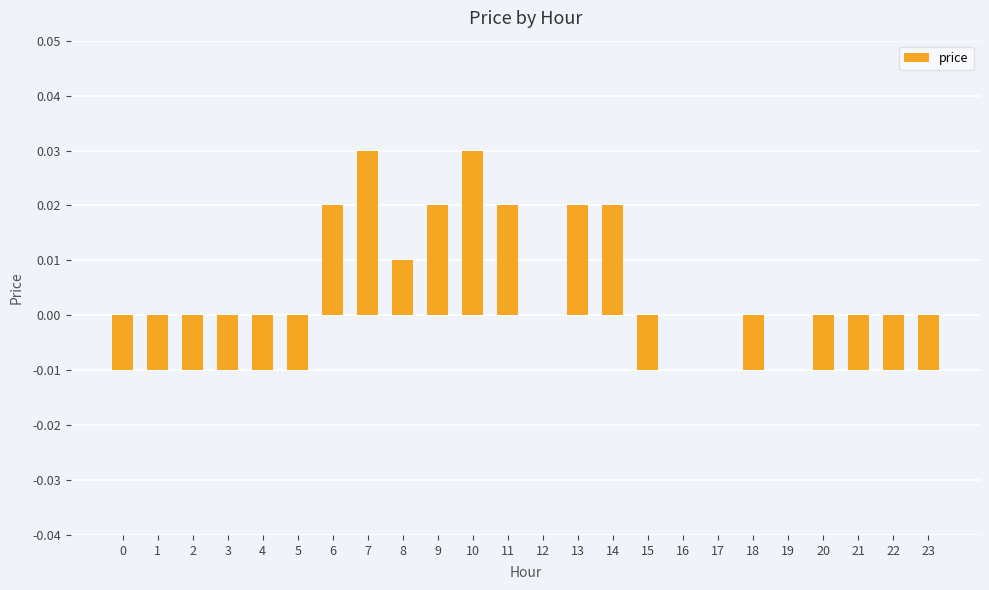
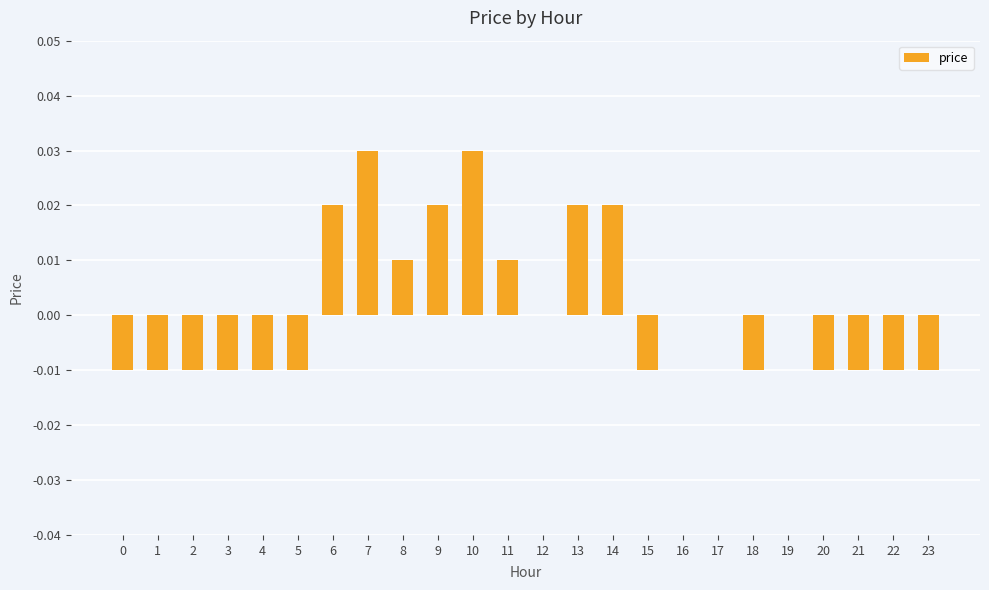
  {
    "0": -0.01,
    "1": -0.01,
    "2": -0.01,
    "3": -0.01,
    "4": -0.01,
    "5": -0.01,
    "6": 0.02,
    "7": 0.03,
    "8": 0.01,
    "9": 0.02,
    "10": 0.03,
-   "11": 0.02,
+   "11": 0.01,
    "12": 0.00,
    "13": 0.02,
    "14": 0.02,
    "15": -0.01,
    "16": 0.00,
    "17": 0.00,
    "18": -0.01,
    "19": 0.00,
    "20": -0.01,
    "21": -0.01,
    "22": -0.01,
    "23": -0.01
  }
